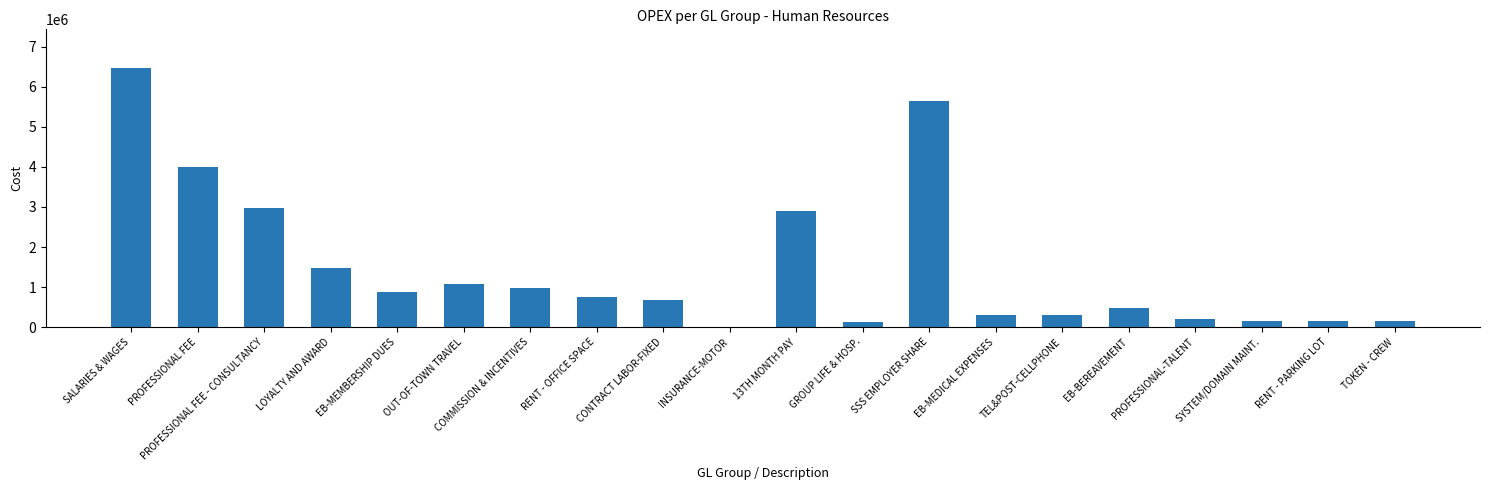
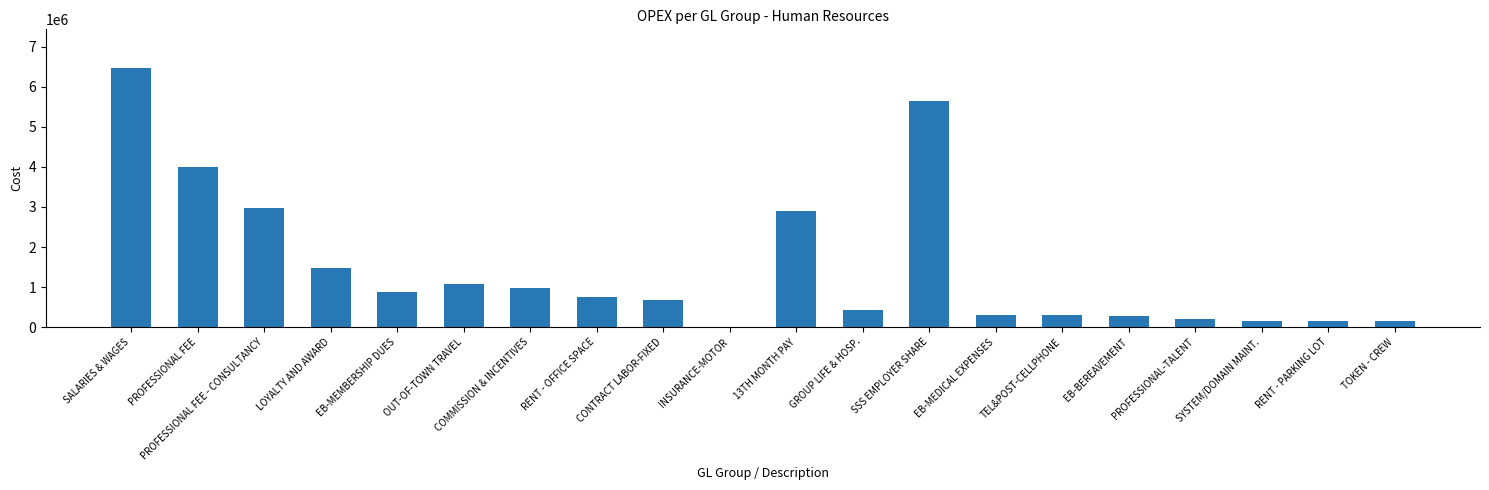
  {
    "SALARIES & WAGES": 6500000,
    "PROFESSIONAL FEE": 4000000,
    "PROFESSIONAL FEE - CONSULTANCY": 3000000,
    "LOYALTY AND AWARD": 1500000,
    "EB-MEMBERSHIP DUES": 900000,
    "OUT-OF-TOWN TRAVEL": 1100000,
    "COMMISSION & INCENTIVES": 1000000,
    "RENT - OFFICE SPACE": 700000,
    "CONTRACT LABOR-FIXED": 700000,
    "13TH MONTH PAY": 2900000,
-   "GROUP LIFE & HOSP.": 100000,
+   "GROUP LIFE & HOSP.": 400000,
    "SSS EMPLOYER SHARE": 5700000,
    "EB-MEDICAL EXPENSES": 300000,
    "TEL&POST-CELLPHONE": 300000,
-   "EB-BEREAVEMENT": 500000,
+   "EB-BEREAVEMENT": 300000,
    "PROFESSIONAL-TALENT": 200000,
    "SYSTEM/DOMAIN MAINT.": 200000,
    "RENT - PARKING LOT": 200000,
    "TOKEN - CREW": 200000
  }
